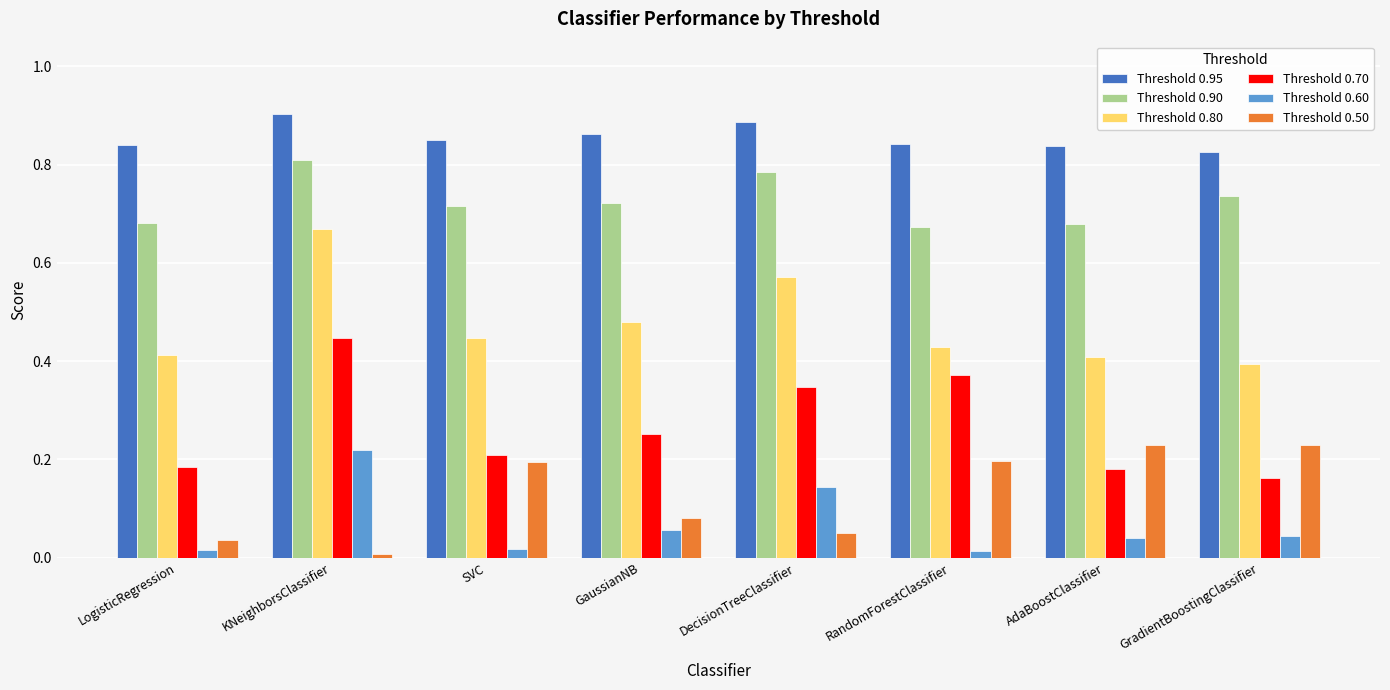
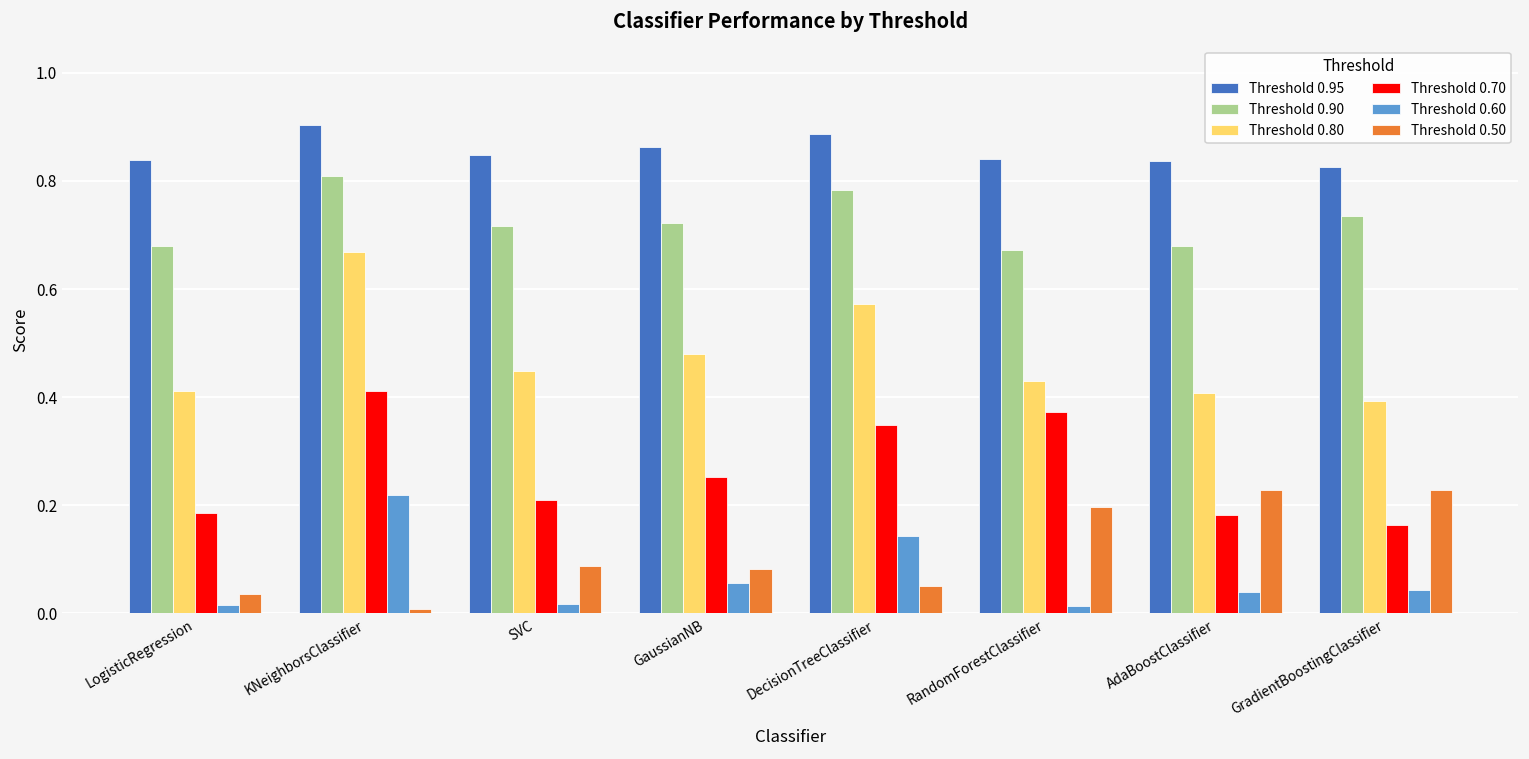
  {
    "Threshold 0.90": {
      "LogisticRegression": 0.68,
      "KNeighborsClassifier": 0.81,
      "SVC": 0.72,
      "GaussianNB": 0.72,
      "DecisionTreeClassifier": 0.78,
      "RandomForestClassifier": 0.67,
      "AdaBoostClassifier": 0.68,
      "GradientBoostingClassifier": 0.74
    },
    "Threshold 0.80": {
      "LogisticRegression": 0.41,
      "KNeighborsClassifier": 0.67,
      "SVC": 0.45,
      "GaussianNB": 0.48,
      "DecisionTreeClassifier": 0.57,
      "RandomForestClassifier": 0.43,
      "AdaBoostClassifier": 0.41,
      "GradientBoostingClassifier": 0.39
    },
    "Threshold 0.70": {
      "LogisticRegression": 0.18,
-     "KNeighborsClassifier": 0.45,
+     "KNeighborsClassifier": 0.41,
      "SVC": 0.21,
      "GaussianNB": 0.25,
      "DecisionTreeClassifier": 0.35,
      "RandomForestClassifier": 0.37,
      "AdaBoostClassifier": 0.18,
      "GradientBoostingClassifier": 0.16
    },
    "Threshold 0.50": {
      "LogisticRegression": 0.04,
      "KNeighborsClassifier": 0.01,
-     "SVC": 0.20,
+     "SVC": 0.09,
      "GaussianNB": 0.08,
      "DecisionTreeClassifier": 0.05,
      "RandomForestClassifier": 0.20,
      "AdaBoostClassifier": 0.23,
      "GradientBoostingClassifier": 0.23
    }
  }
